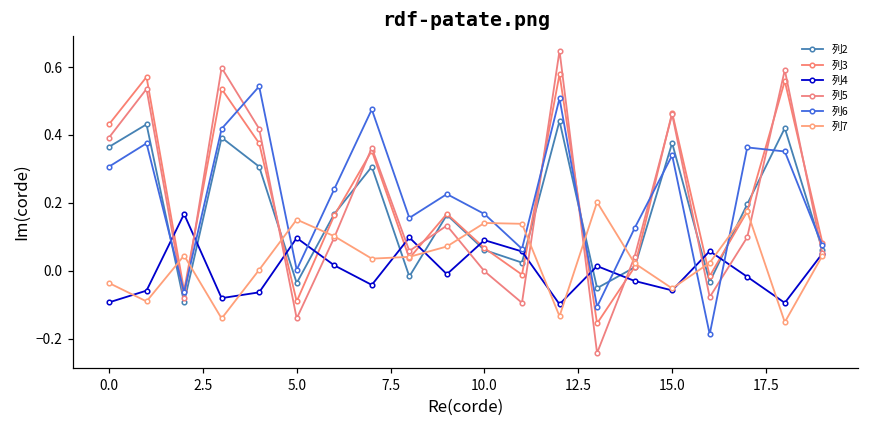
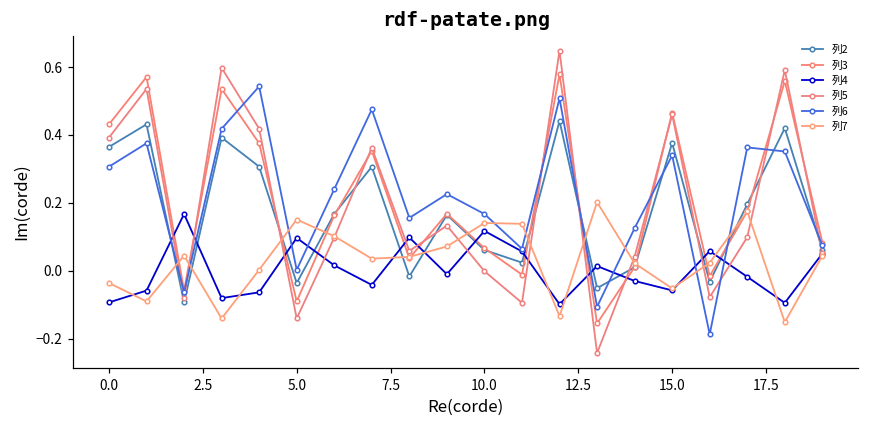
  {
    "列4": {
      "0.0": -0.09,
      "5.0": 0.10,
-     "10.0": 0.09
+     "10.0": 0.12
    }
  }
